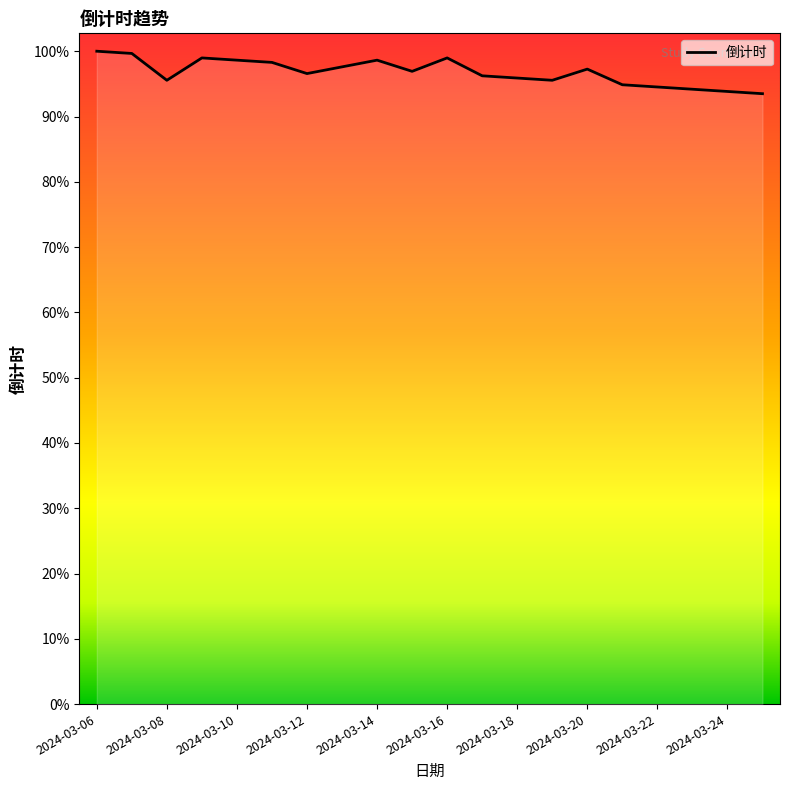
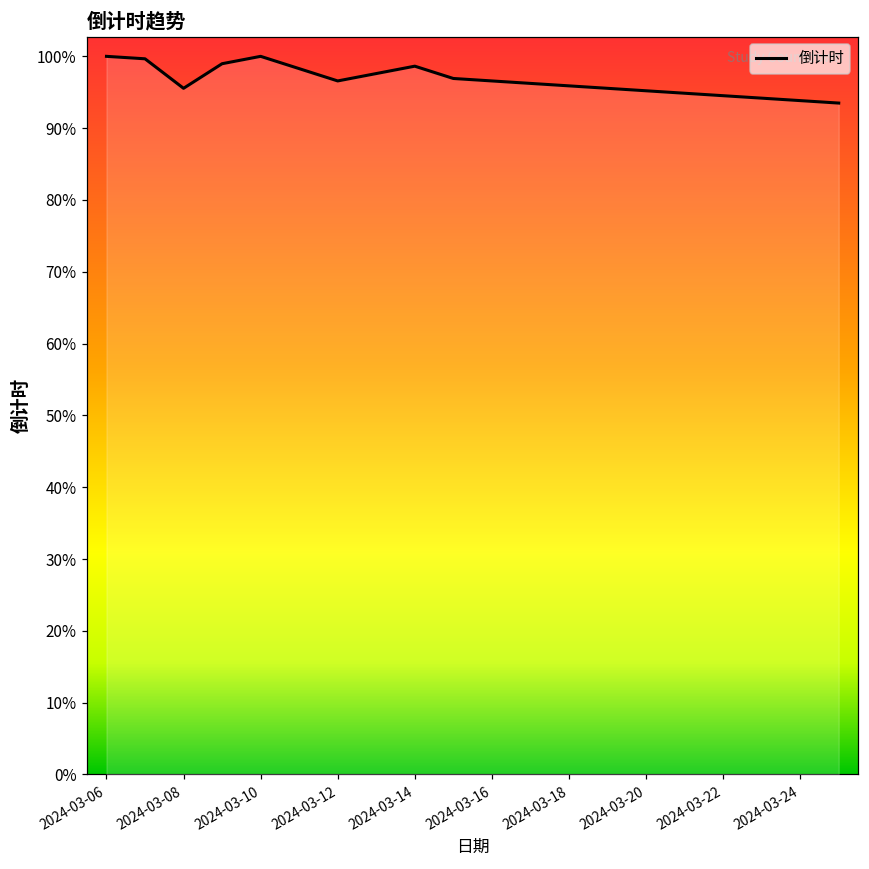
  {
    "2024-03-06": "100%",
    "2024-03-08": "96%",
-   "2024-03-10": "99%",
+   "2024-03-10": "100%",
    "2024-03-12": "97%",
    "2024-03-14": "99%",
-   "2024-03-16": "99%",
+   "2024-03-16": "97%",
    "2024-03-18": "96%",
-   "2024-03-20": "97%",
+   "2024-03-20": "95%",
    "2024-03-22": "95%",
    "2024-03-24": "94%"
  }
